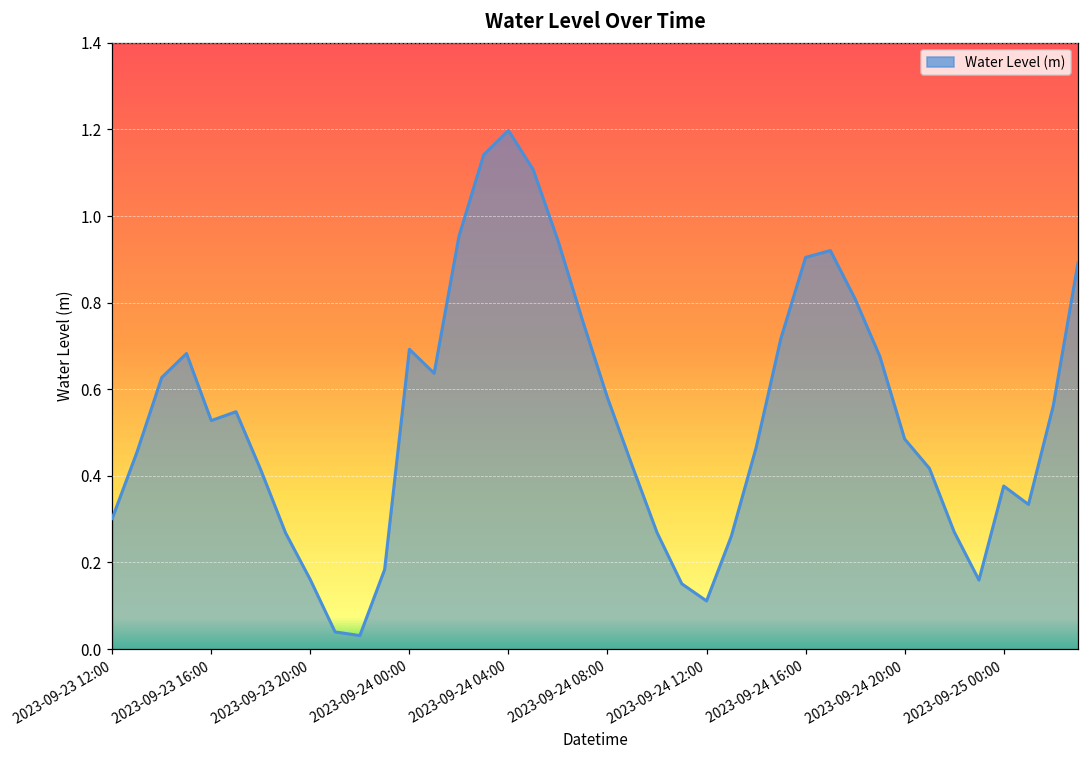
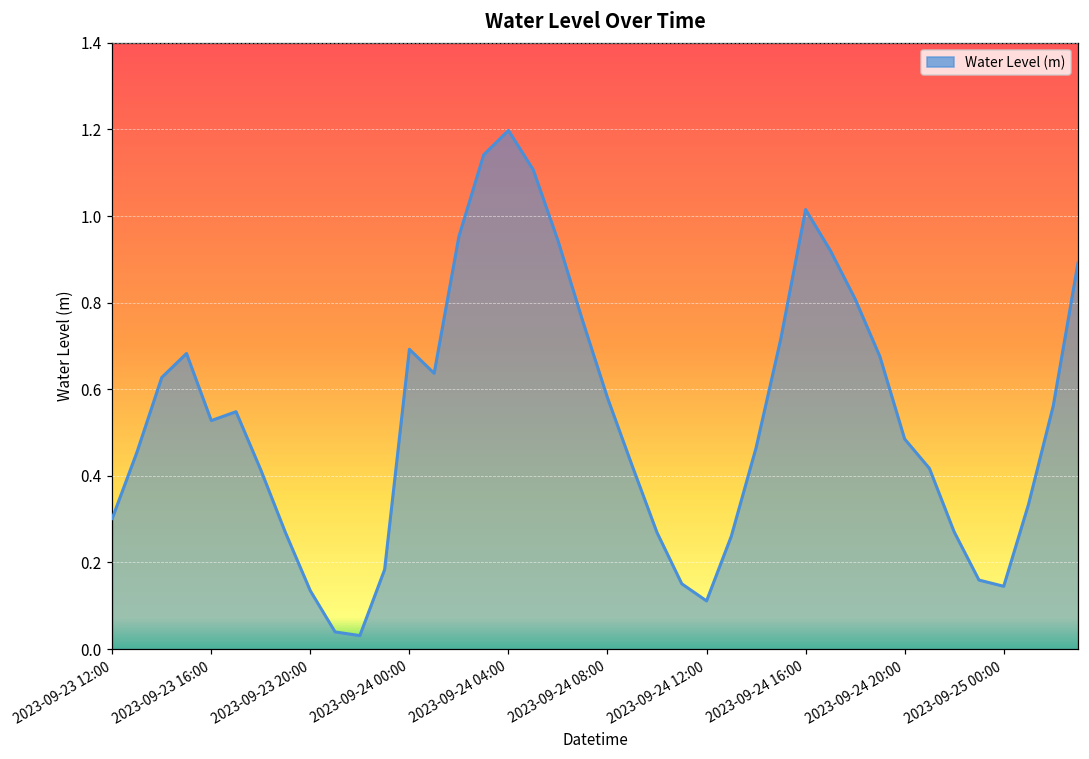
  {
    "2023-09-23 12:00": 0.30,
    "2023-09-23 16:00": 0.53,
-   "2023-09-23 20:00": 0.16,
+   "2023-09-23 20:00": 0.13,
    "2023-09-24 00:00": 0.69,
    "2023-09-24 04:00": 1.20,
    "2023-09-24 08:00": 0.58,
    "2023-09-24 12:00": 0.11,
-   "2023-09-24 16:00": 0.90,
+   "2023-09-24 16:00": 1.01,
    "2023-09-24 20:00": 0.49,
-   "2023-09-25 00:00": 0.38
+   "2023-09-25 00:00": 0.15
  }
